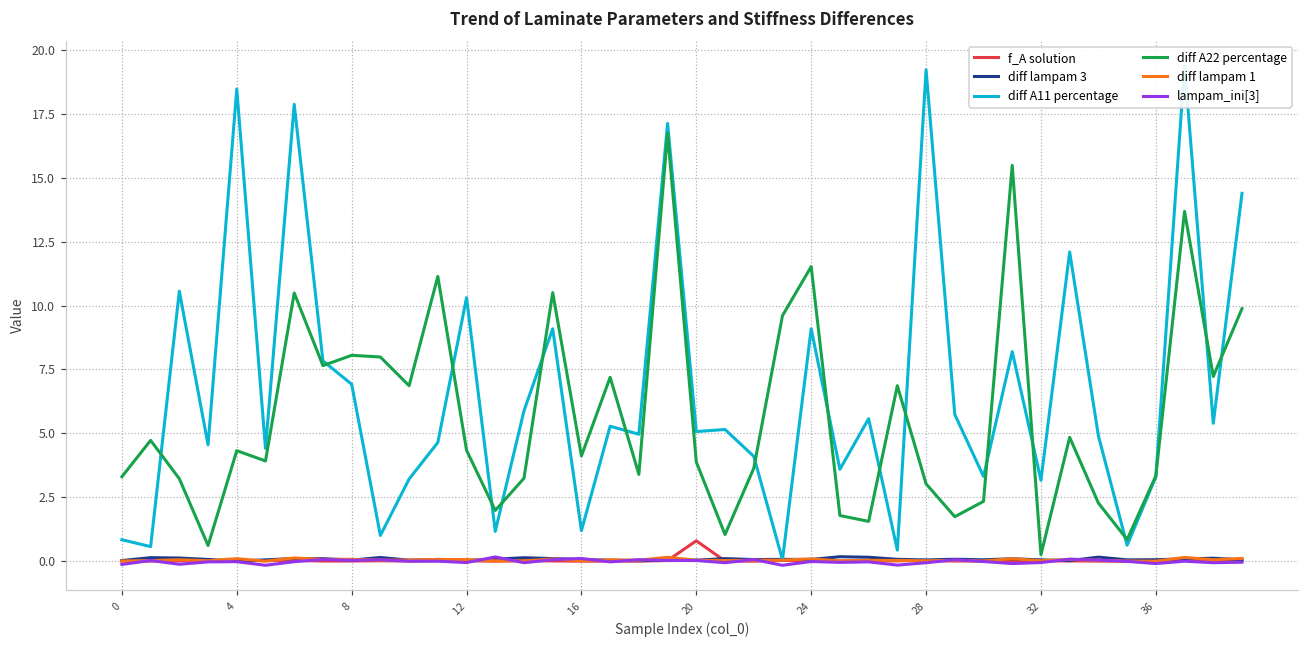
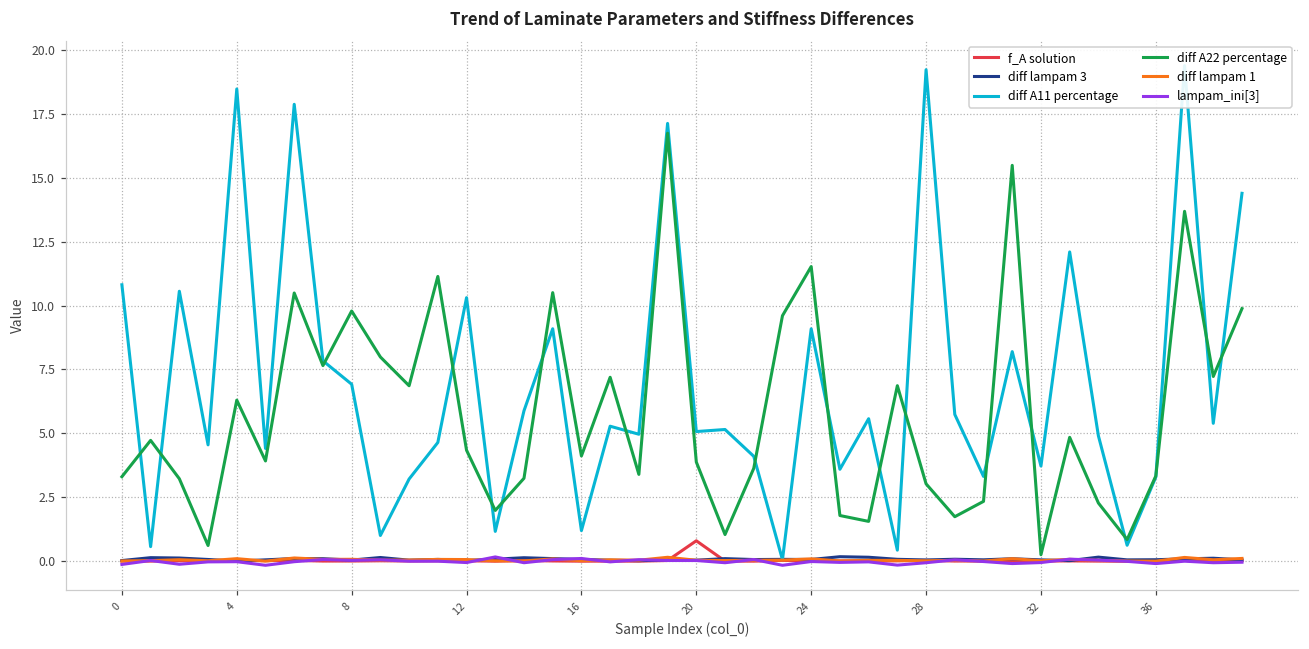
  {
    "f_A solution": {
      "20": 0.8
    },
    "diff A11 percentage": {
-     "0": 0.8,
+     "0": 10.8,
      "4": 18.5,
      "8": 6.9,
      "12": 10.3,
      "16": 1.2,
      "20": 5.1,
      "24": 9.1,
      "28": 19.2,
-     "32": 3.2
+     "32": 3.7
    },
    "diff A22 percentage": {
      "0": 3.3,
-     "4": 4.3,
-     "8": 8.1,
+     "4": 6.3,
+     "8": 9.8,
      "12": 4.3,
      "16": 4.1,
      "20": 3.9,
      "24": 11.5,
      "28": 3.0,
      "32": 0.3
    },
    "lampam_ini[3]": {
      "0": -0.1
    }
  }
